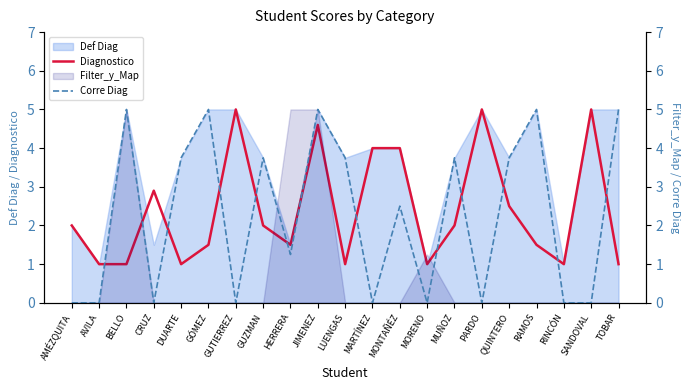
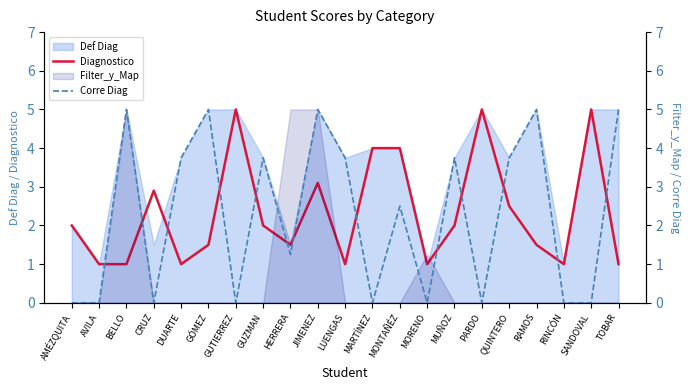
  {
    "Diagnostico": {
      "BELLO": 1.0,
      "CRUZ": 2.9,
      "DUARTE": 1.0,
      "GÓMEZ": 1.5,
      "GUZMAN": 2.0,
-     "JIMENEZ": 4.6,
+     "JIMENEZ": 3.1,
      "LUENGAS": 1.0,
      "MUÑOZ": 2.0,
      "QUINTERO": 2.5,
      "RAMOS": 1.5,
      "TOBAR": 1.0
    },
    "Corre Diag": {
      "DUARTE": 3.8,
      "GÓMEZ": 5.0,
      "GUZMAN": 3.8,
      "HERRERA": 1.3,
      "LUENGAS": 3.8,
      "MONTAÑÉZ": 2.5,
      "MORENO": 0.0,
      "MUÑOZ": 3.8,
      "QUINTERO": 3.8,
      "RAMOS": 5.0,
      "TOBAR": 5.0
    }
  }
